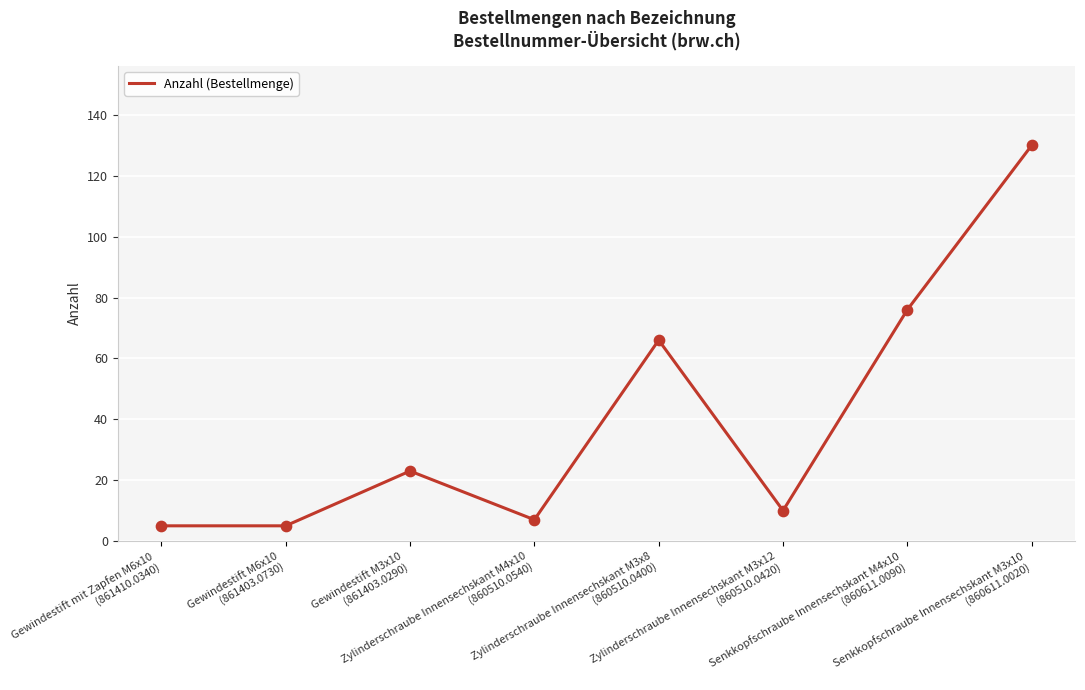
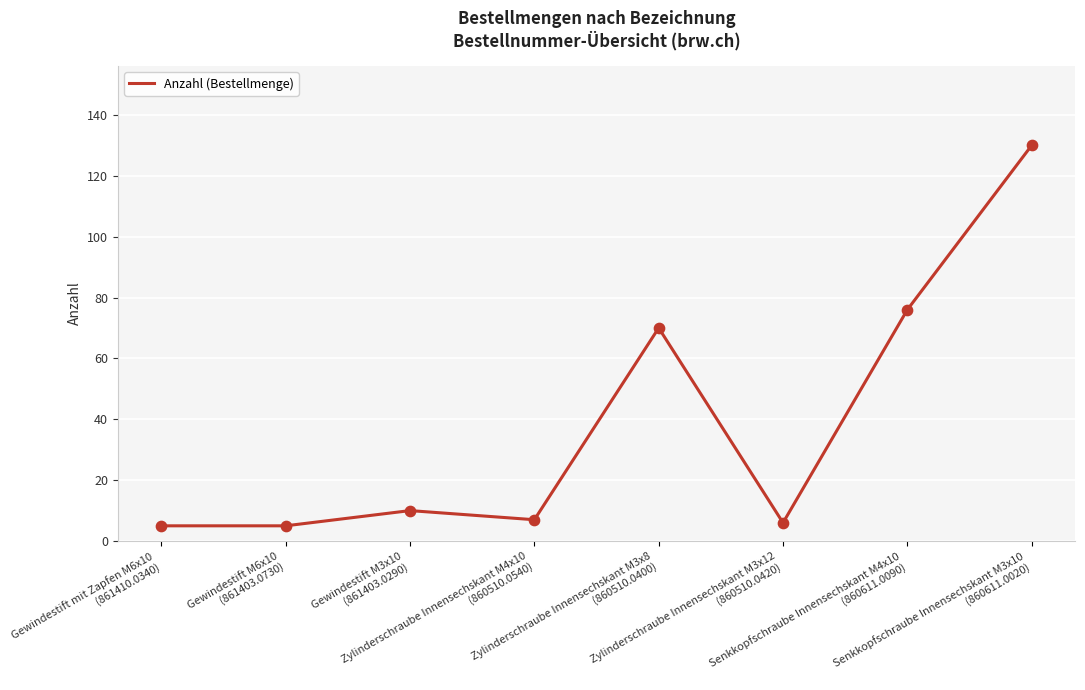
  {
    "Gewindestift mit Zapfen M6x10 (861410.0340)": 5,
    "Gewindestift M6x10 (861403.0730)": 5,
-   "Gewindestift M3x10 (861403.0290)": 23,
+   "Gewindestift M3x10 (861403.0290)": 10,
    "Zylinderschraube Innensechskant M4x10 (860510.0540)": 7,
-   "Zylinderschraube Innensechskant M3x8 (860510.0400)": 66,
-   "Zylinderschraube Innensechskant M3x12 (860510.0420)": 10,
+   "Zylinderschraube Innensechskant M3x8 (860510.0400)": 70,
+   "Zylinderschraube Innensechskant M3x12 (860510.0420)": 6,
    "Senkkopfschraube Innensechskant M4x10 (860611.0090)": 76,
    "Senkkopfschraube Innensechskant M3x10 (860611.0020)": 130
  }
